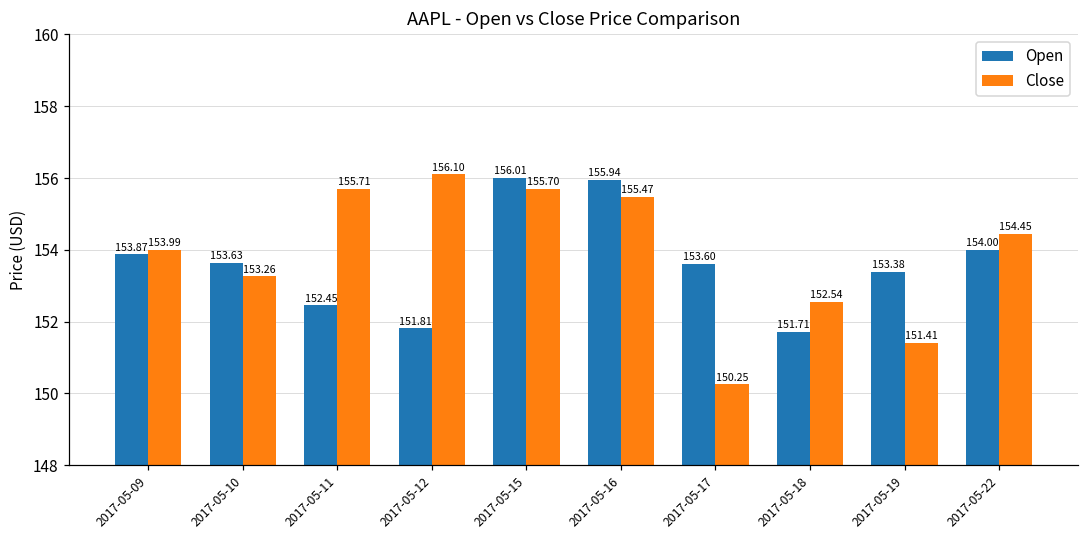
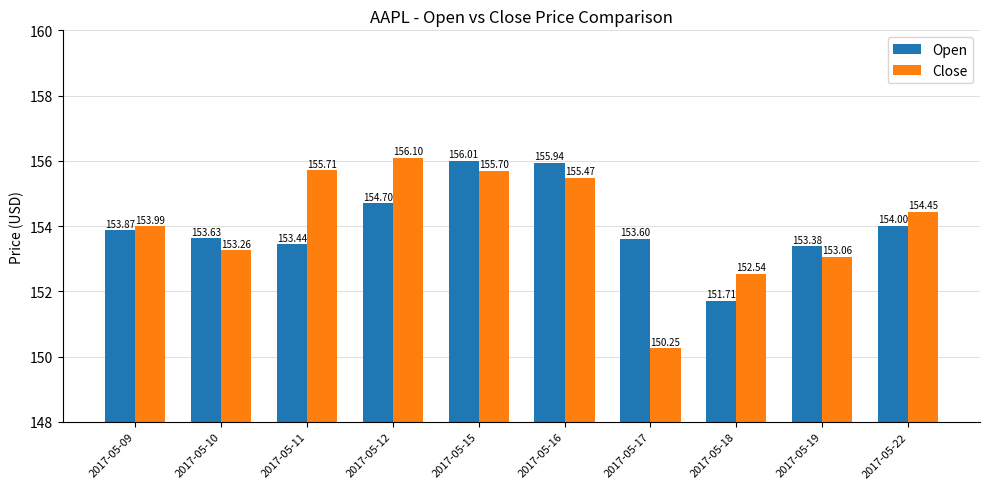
  {
    "Open": {
      "2017-05-09": 153.87,
      "2017-05-10": 153.63,
-     "2017-05-11": 152.45,
-     "2017-05-12": 151.81,
+     "2017-05-11": 153.44,
+     "2017-05-12": 154.70,
      "2017-05-15": 156.01,
      "2017-05-16": 155.94,
      "2017-05-17": 153.60,
      "2017-05-18": 151.71,
      "2017-05-19": 153.38,
      "2017-05-22": 154.00
    },
    "Close": {
      "2017-05-09": 153.99,
      "2017-05-10": 153.26,
      "2017-05-11": 155.71,
      "2017-05-12": 156.10,
      "2017-05-15": 155.70,
      "2017-05-16": 155.47,
      "2017-05-17": 150.25,
      "2017-05-18": 152.54,
-     "2017-05-19": 151.41,
+     "2017-05-19": 153.06,
      "2017-05-22": 154.45
    }
  }
